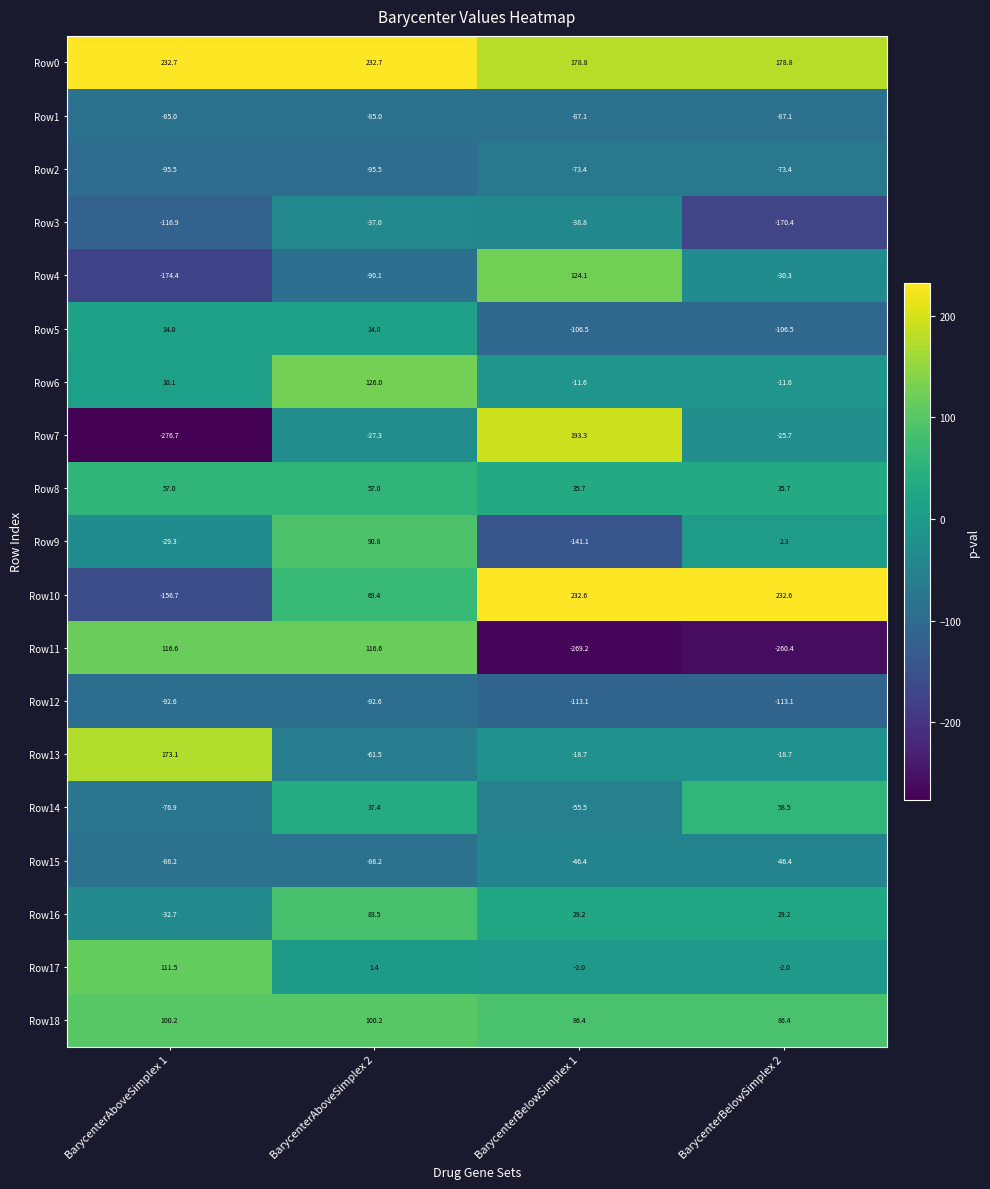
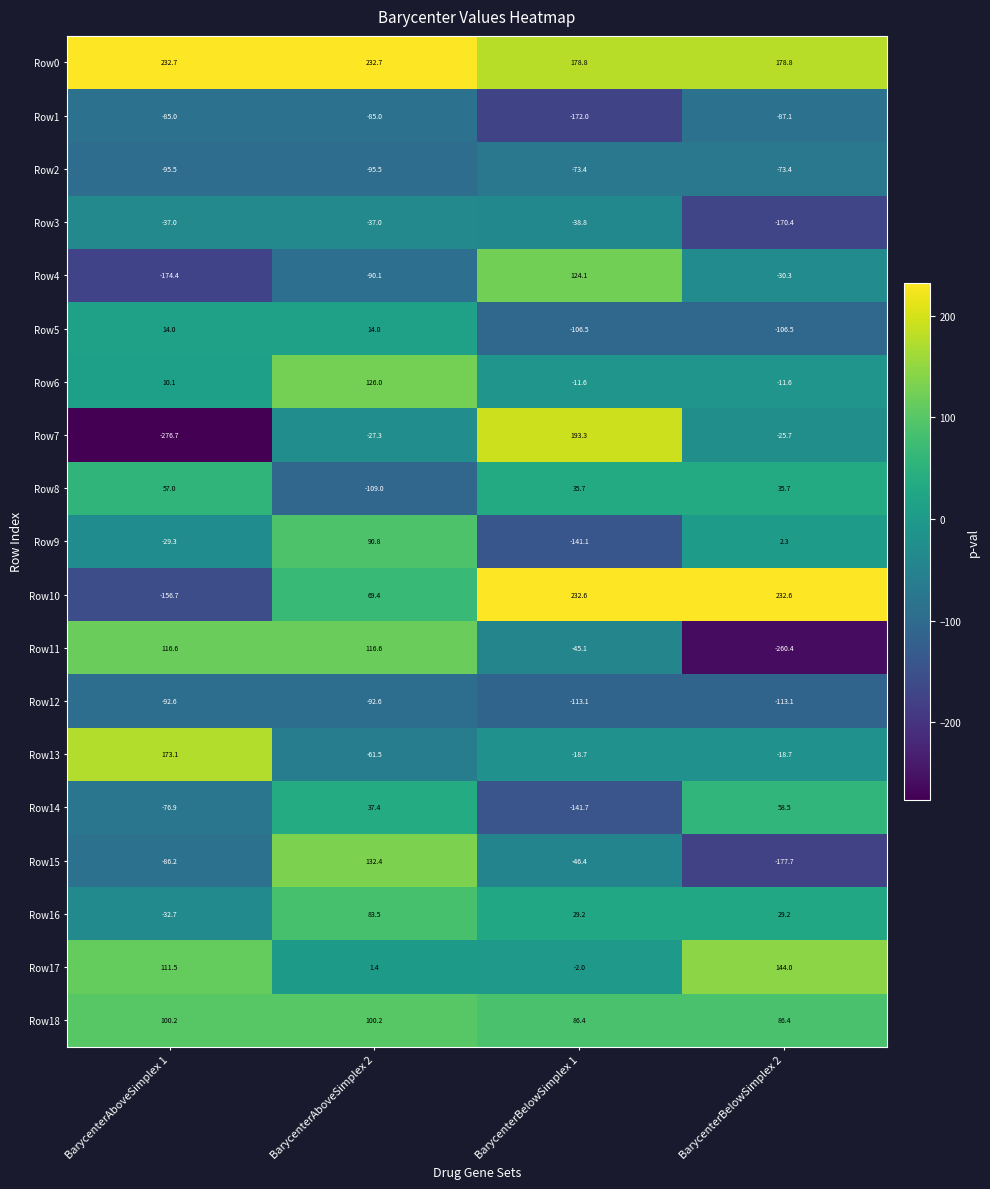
  {
    "Row0": {
      "BarycenterAboveSimplex 1": 232.7,
      "BarycenterAboveSimplex 2": 232.7,
      "BarycenterBelowSimplex 1": 178.8,
      "BarycenterBelowSimplex 2": 178.8
    },
    "Row1": {
      "BarycenterAboveSimplex 1": -85.0,
      "BarycenterAboveSimplex 2": -85.0,
-     "BarycenterBelowSimplex 1": -87.1,
+     "BarycenterBelowSimplex 1": -172.0,
      "BarycenterBelowSimplex 2": -87.1
    },
    "Row2": {
      "BarycenterAboveSimplex 1": -95.5,
      "BarycenterAboveSimplex 2": -95.5,
      "BarycenterBelowSimplex 1": -73.4,
      "BarycenterBelowSimplex 2": -73.4
    },
    "Row3": {
-     "BarycenterAboveSimplex 1": -116.9,
+     "BarycenterAboveSimplex 1": -37.0,
      "BarycenterAboveSimplex 2": -37.0,
      "BarycenterBelowSimplex 1": -38.8,
      "BarycenterBelowSimplex 2": -170.4
    },
    "Row4": {
      "BarycenterAboveSimplex 1": -174.4,
      "BarycenterAboveSimplex 2": -90.1,
      "BarycenterBelowSimplex 1": 124.1,
      "BarycenterBelowSimplex 2": -30.3
    },
    "Row5": {
      "BarycenterAboveSimplex 1": 14.0,
      "BarycenterAboveSimplex 2": 14.0,
      "BarycenterBelowSimplex 1": -106.5,
      "BarycenterBelowSimplex 2": -106.5
    },
    "Row6": {
      "BarycenterAboveSimplex 1": 10.1,
      "BarycenterAboveSimplex 2": 126.0,
      "BarycenterBelowSimplex 1": -11.6,
      "BarycenterBelowSimplex 2": -11.6
    },
    "Row7": {
      "BarycenterAboveSimplex 1": -276.7,
      "BarycenterAboveSimplex 2": -27.3,
      "BarycenterBelowSimplex 1": 193.3,
      "BarycenterBelowSimplex 2": -25.7
    },
    "Row8": {
      "BarycenterAboveSimplex 1": 57.0,
-     "BarycenterAboveSimplex 2": 57.0,
+     "BarycenterAboveSimplex 2": -109.0,
      "BarycenterBelowSimplex 1": 35.7,
      "BarycenterBelowSimplex 2": 35.7
    },
    "Row9": {
      "BarycenterAboveSimplex 1": -29.3,
      "BarycenterAboveSimplex 2": 90.8,
      "BarycenterBelowSimplex 1": -141.1,
      "BarycenterBelowSimplex 2": 2.3
    },
    "Row10": {
      "BarycenterAboveSimplex 1": -156.7,
      "BarycenterAboveSimplex 2": 69.4,
      "BarycenterBelowSimplex 1": 232.6,
      "BarycenterBelowSimplex 2": 232.6
    },
    "Row11": {
      "BarycenterAboveSimplex 1": 116.6,
      "BarycenterAboveSimplex 2": 116.6,
-     "BarycenterBelowSimplex 1": -269.2,
+     "BarycenterBelowSimplex 1": -45.1,
      "BarycenterBelowSimplex 2": -260.4
    },
    "Row12": {
      "BarycenterAboveSimplex 1": -92.6,
      "BarycenterAboveSimplex 2": -92.6,
      "BarycenterBelowSimplex 1": -113.1,
      "BarycenterBelowSimplex 2": -113.1
    },
    "Row13": {
      "BarycenterAboveSimplex 1": 173.1,
      "BarycenterAboveSimplex 2": -61.5,
      "BarycenterBelowSimplex 1": -18.7,
      "BarycenterBelowSimplex 2": -18.7
    },
    "Row14": {
      "BarycenterAboveSimplex 1": -76.9,
      "BarycenterAboveSimplex 2": 37.4,
-     "BarycenterBelowSimplex 1": -55.5,
+     "BarycenterBelowSimplex 1": -141.7,
      "BarycenterBelowSimplex 2": 58.5
    },
    "Row15": {
      "BarycenterAboveSimplex 1": -86.2,
-     "BarycenterAboveSimplex 2": -86.2,
+     "BarycenterAboveSimplex 2": 132.4,
      "BarycenterBelowSimplex 1": -46.4,
-     "BarycenterBelowSimplex 2": -46.4
+     "BarycenterBelowSimplex 2": -177.7
    },
    "Row16": {
      "BarycenterAboveSimplex 1": -32.7,
      "BarycenterAboveSimplex 2": 83.5,
      "BarycenterBelowSimplex 1": 29.2,
      "BarycenterBelowSimplex 2": 29.2
    },
    "Row17": {
      "BarycenterAboveSimplex 1": 111.5,
      "BarycenterAboveSimplex 2": 1.4,
      "BarycenterBelowSimplex 1": -2.0,
-     "BarycenterBelowSimplex 2": -2.0
+     "BarycenterBelowSimplex 2": 144.0
    },
    "Row18": {
      "BarycenterAboveSimplex 1": 100.2,
      "BarycenterAboveSimplex 2": 100.2,
      "BarycenterBelowSimplex 1": 86.4,
      "BarycenterBelowSimplex 2": 86.4
    }
  }
